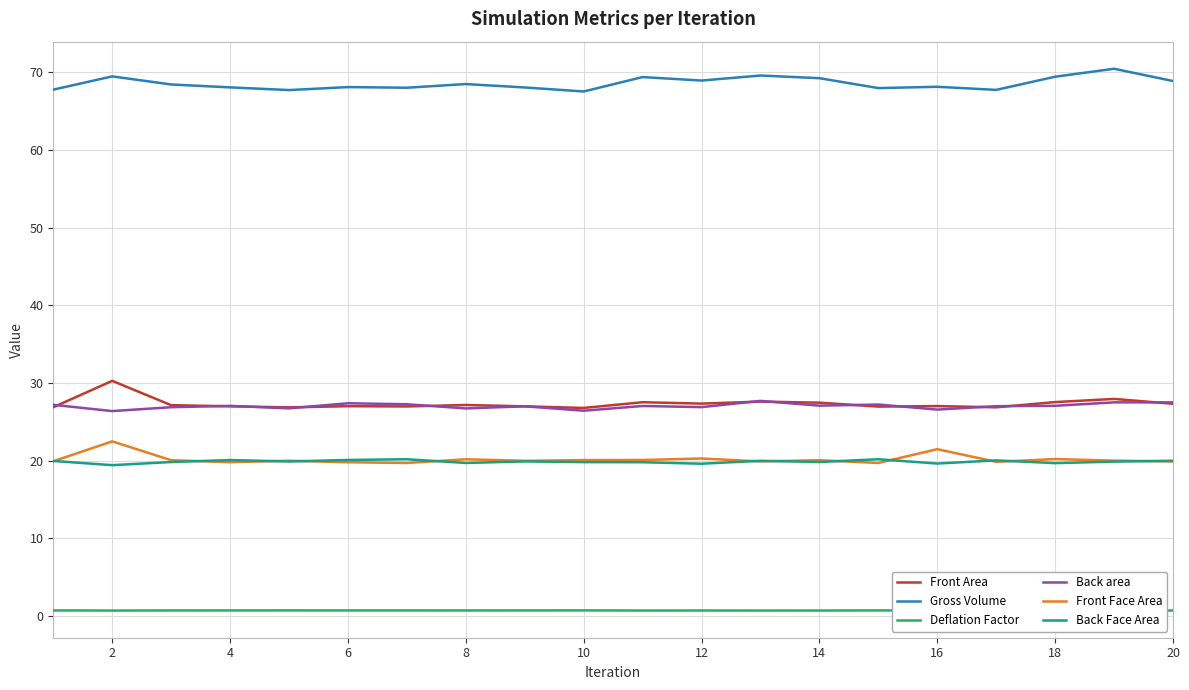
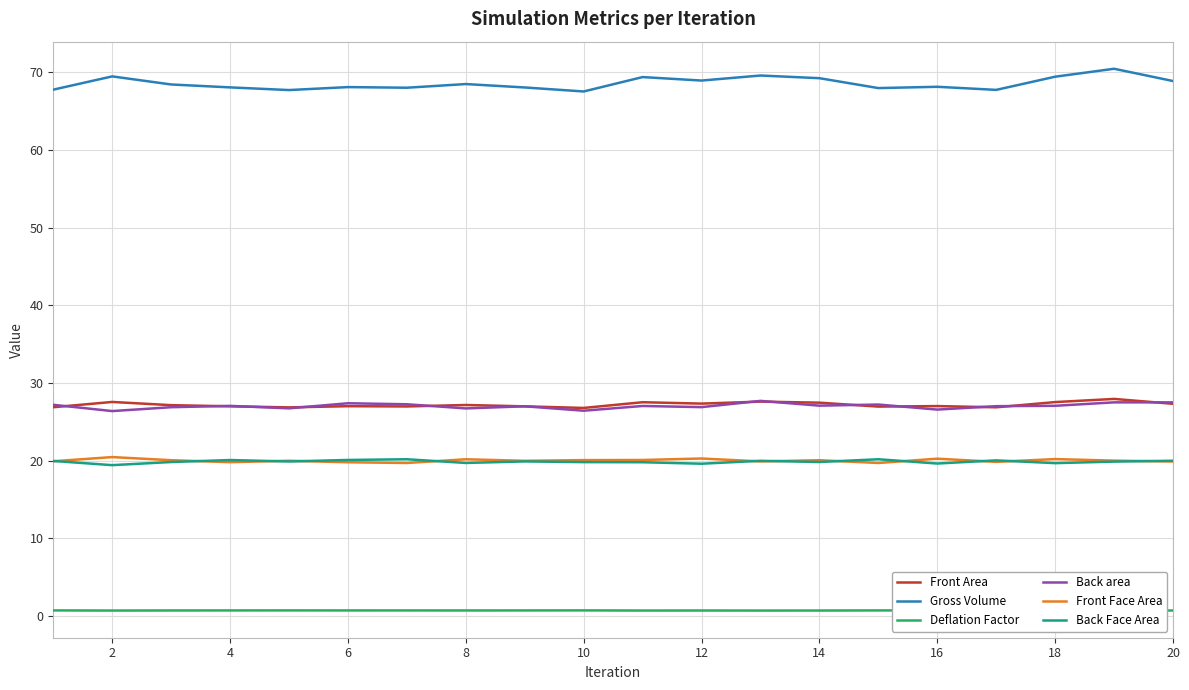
  {
    "Front Area": {
-     "2": 30,
+     "2": 28,
      "6": 27,
      "8": 27,
      "10": 27,
      "12": 27,
      "14": 27,
      "16": 27,
      "18": 28
    },
    "Gross Volume": {
      "2": 69,
      "4": 68,
      "6": 68,
      "8": 68,
      "10": 68,
      "12": 69,
      "14": 69,
      "16": 68,
      "18": 69,
      "20": 69
    },
    "Back area": {
      "2": 26,
      "6": 27,
      "8": 27,
      "10": 26,
      "12": 27,
      "14": 27,
      "16": 27,
      "18": 27
    },
    "Front Face Area": {
-     "2": 22,
+     "2": 20,
      "8": 20,
      "12": 20,
-     "16": 21,
+     "16": 20,
      "18": 20
    }
  }
